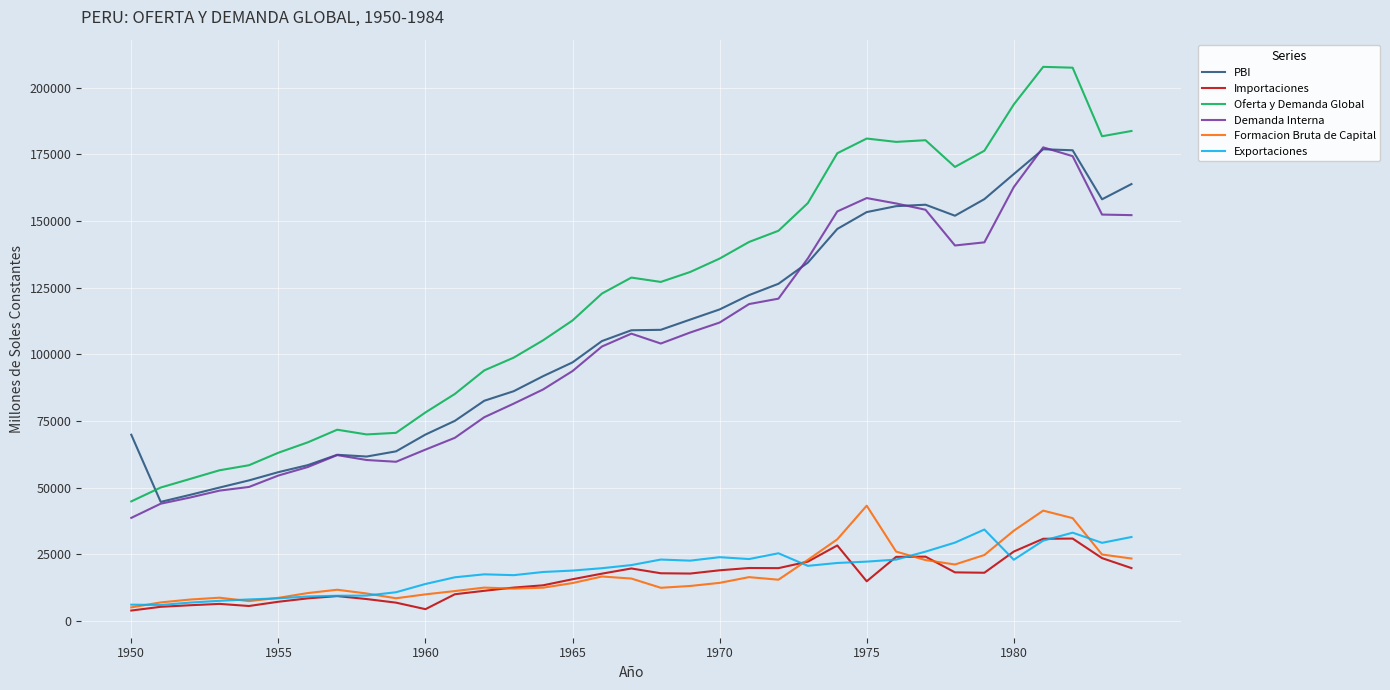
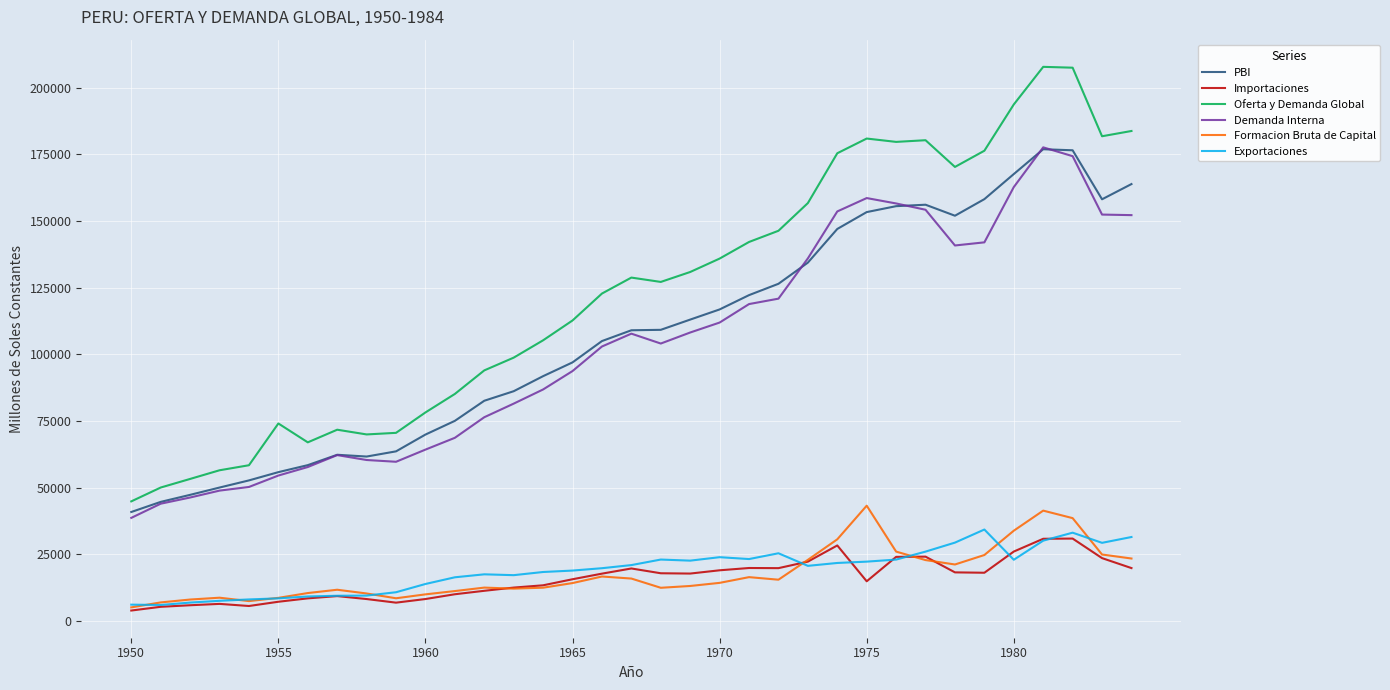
  {
    "PBI": {
-     "1950": 70000,
+     "1950": 41000,
      "1955": 56000,
      "1960": 70000,
      "1965": 97000,
      "1970": 117000,
      "1975": 153000,
      "1980": 168000
    },
    "Importaciones": {
      "1950": 4000,
      "1955": 7000,
-     "1960": 4000,
+     "1960": 8000,
      "1965": 16000,
      "1970": 19000,
      "1975": 15000,
      "1980": 26000
    },
    "Oferta y Demanda Global": {
      "1950": 45000,
-     "1955": 63000,
+     "1955": 74000,
      "1960": 78000,
      "1965": 113000,
      "1970": 136000,
      "1975": 181000,
      "1980": 194000
    },
    "Demanda Interna": {
      "1950": 39000,
      "1955": 55000,
      "1960": 64000,
      "1965": 94000,
      "1970": 112000,
      "1975": 159000,
      "1980": 163000
    },
    "Formacion Bruta de Capital": {
      "1950": 5000,
      "1960": 10000,
      "1965": 14000,
      "1970": 14000,
      "1975": 43000,
      "1980": 34000
    },
    "Exportaciones": {
      "1950": 6000,
      "1960": 14000,
      "1965": 19000,
      "1970": 24000,
      "1975": 22000,
      "1980": 23000
    }
  }
